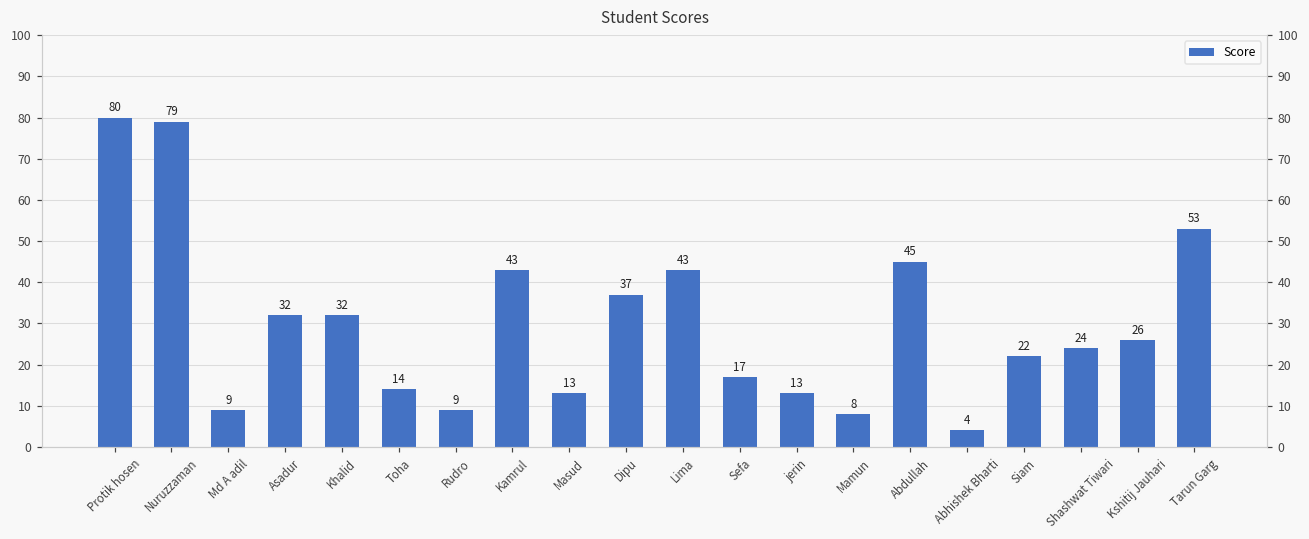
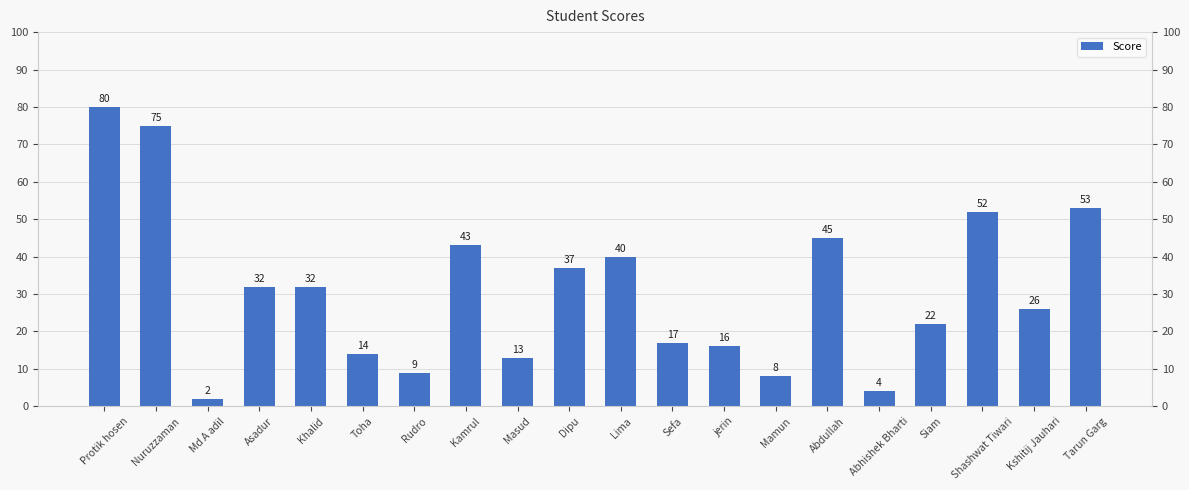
  {
    "Protik hosen": 80,
-   "Nuruzzaman": 79,
-   "Md A adil": 9,
+   "Nuruzzaman": 75,
+   "Md A adil": 2,
    "Asadur": 32,
    "Khalid": 32,
    "Toha": 14,
    "Rudro": 9,
    "Kamrul": 43,
    "Masud": 13,
    "Dipu": 37,
-   "Lima": 43,
+   "Lima": 40,
    "Sefa": 17,
-   "jerin": 13,
+   "jerin": 16,
    "Mamun": 8,
    "Abdullah": 45,
    "Abhishek Bharti": 4,
    "Siam": 22,
-   "Shashwat Tiwari": 24,
+   "Shashwat Tiwari": 52,
    "Kshitij Jauhari": 26,
    "Tarun Garg": 53
  }
